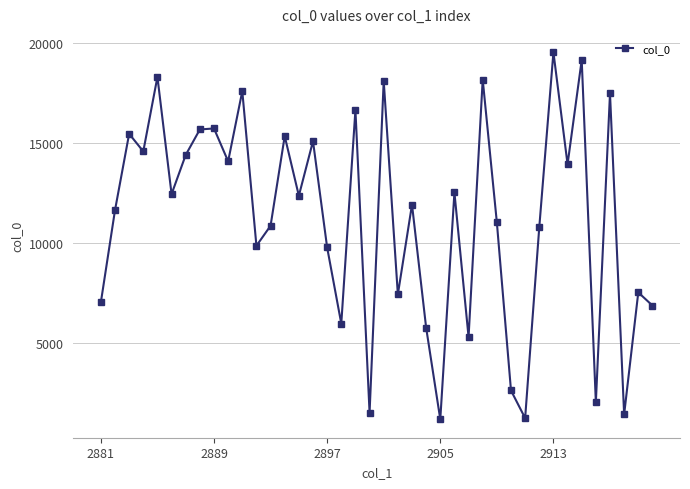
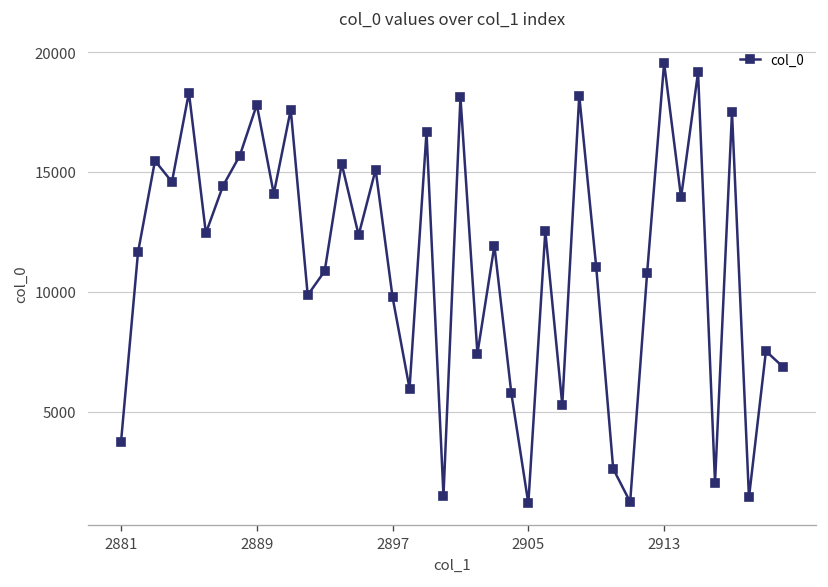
  {
-   "2881": 7000,
-   "2889": 15700,
+   "2881": 3700,
+   "2889": 17800,
    "2897": 9800,
    "2905": 1200,
    "2913": 19600
  }
